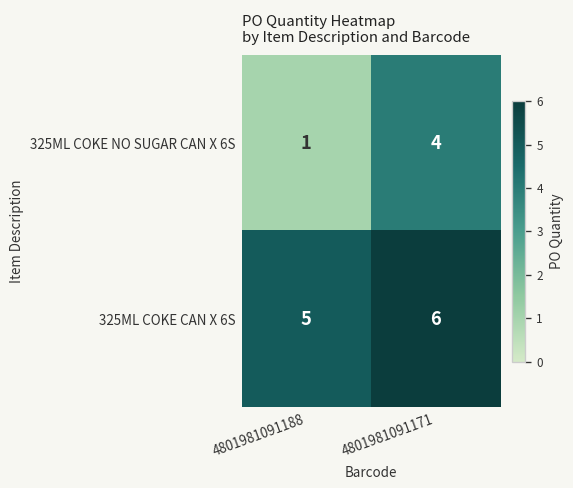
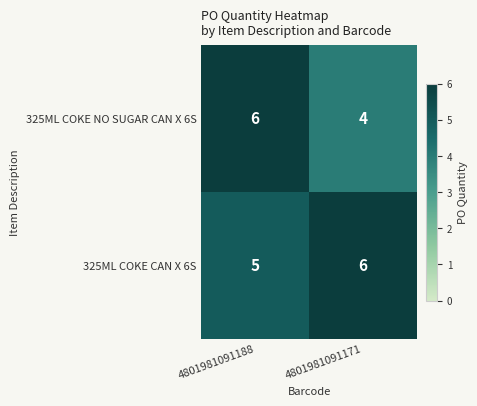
  {
    "325ML COKE NO SUGAR CAN X 6S": {
-     "4801981091188": 1,
+     "4801981091188": 6,
      "4801981091171": 4
    },
    "325ML COKE CAN X 6S": {
      "4801981091188": 5,
      "4801981091171": 6
    }
  }
